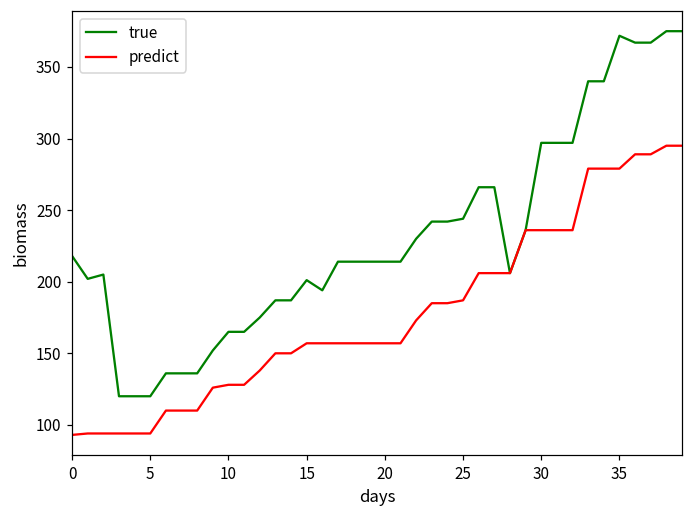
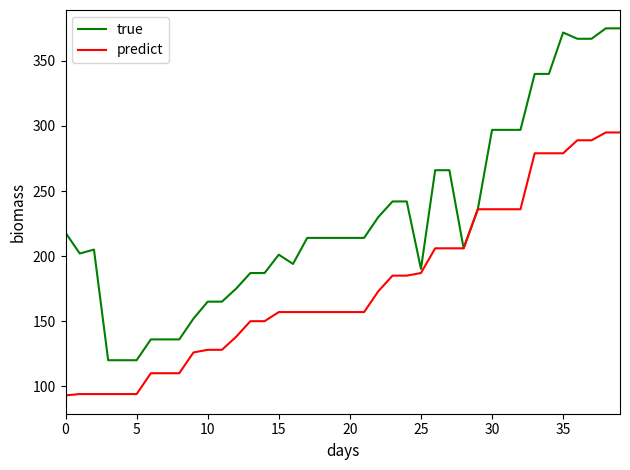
  {
    "true": {
      "0": 218,
      "5": 120,
      "10": 165,
      "15": 201,
      "20": 214,
-     "25": 244,
+     "25": 190,
      "30": 297,
      "35": 372
    },
    "predict": {
      "0": 93,
      "5": 94,
      "10": 128,
      "15": 157,
      "20": 157,
      "25": 187,
      "30": 236,
      "35": 279
    }
  }
